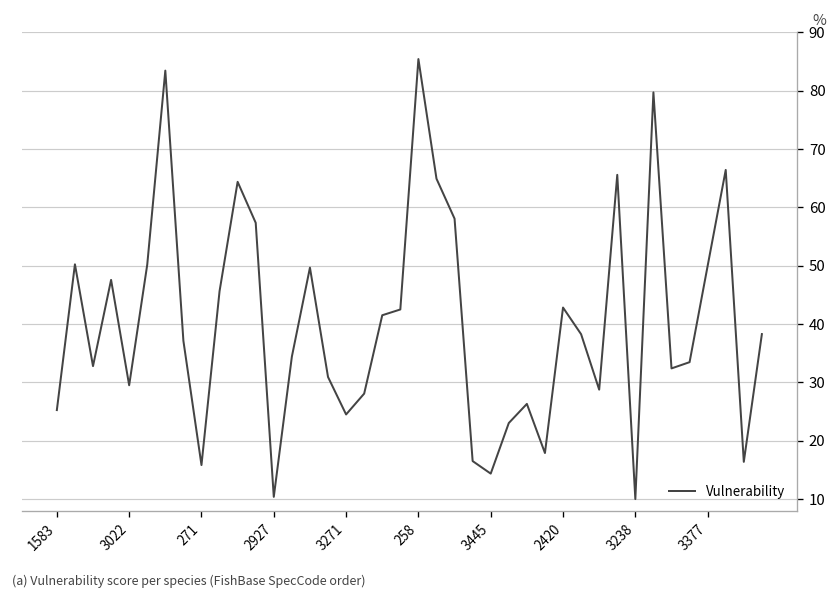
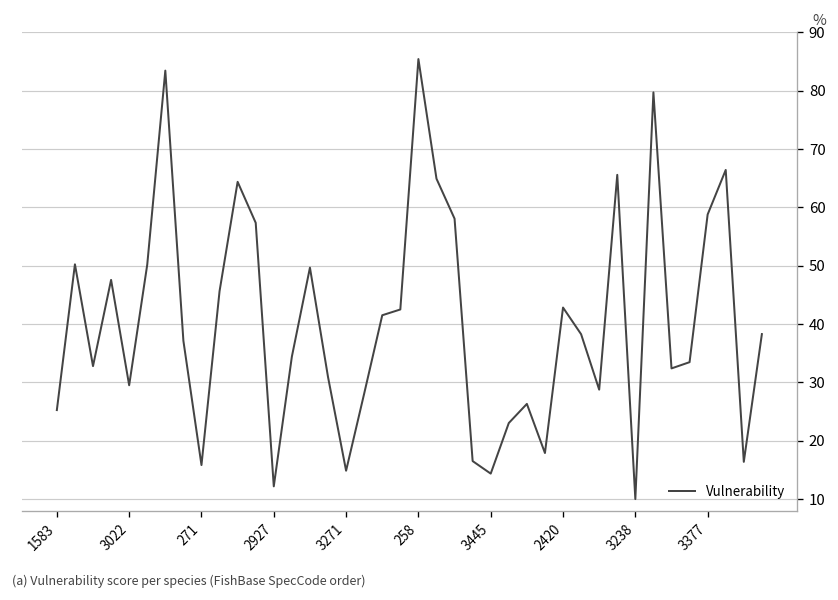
  {
    "1583": 25,
    "3022": 30,
    "271": 16,
-   "2927": 10,
-   "3271": 25,
+   "2927": 12,
+   "3271": 15,
    "258": 85,
    "3445": 14,
    "2420": 43,
    "3238": 10,
-   "3377": 50
+   "3377": 59
  }
